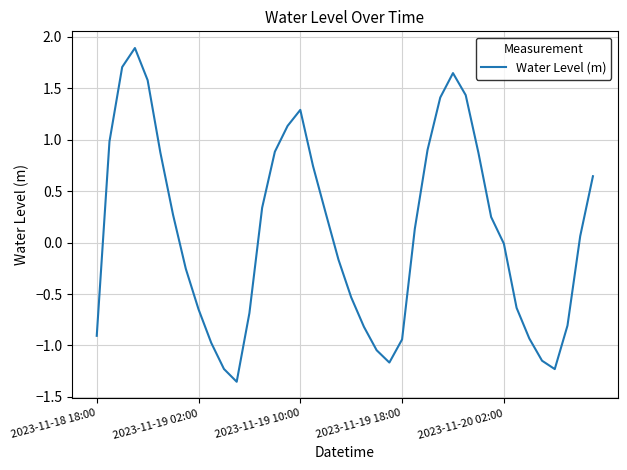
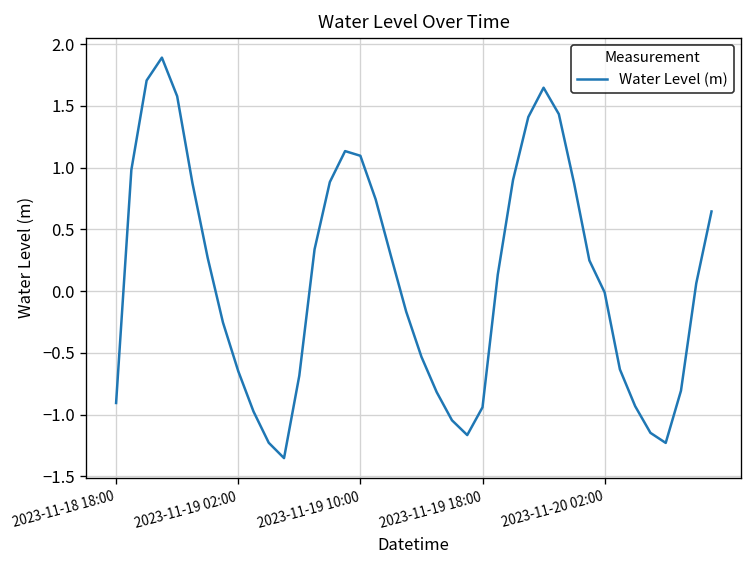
  {
    "2023-11-18 18:00": -0.91,
    "2023-11-19 02:00": -0.65,
-   "2023-11-19 10:00": 1.29,
+   "2023-11-19 10:00": 1.10,
    "2023-11-19 18:00": -0.94,
    "2023-11-20 02:00": -0.01
  }
